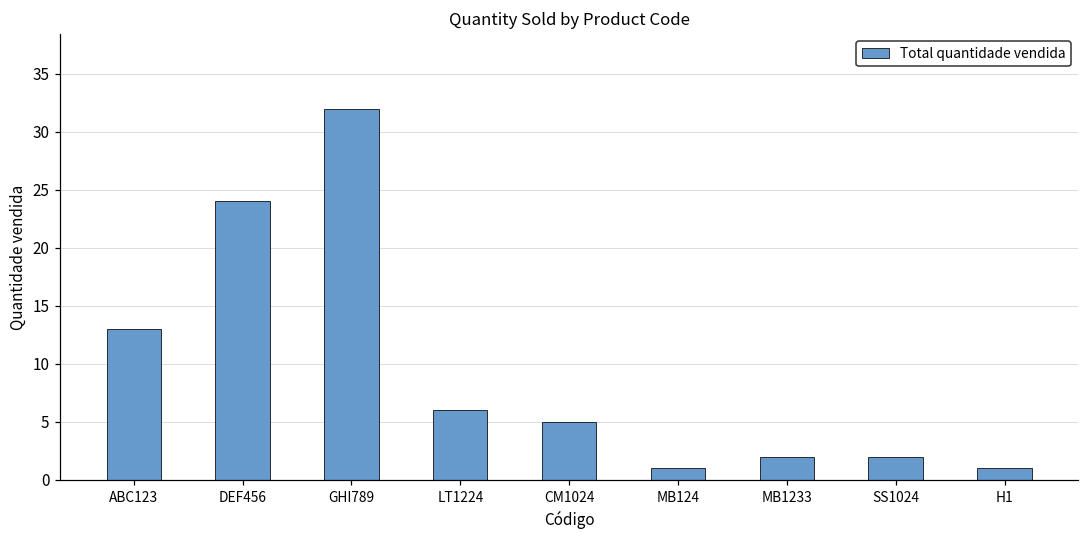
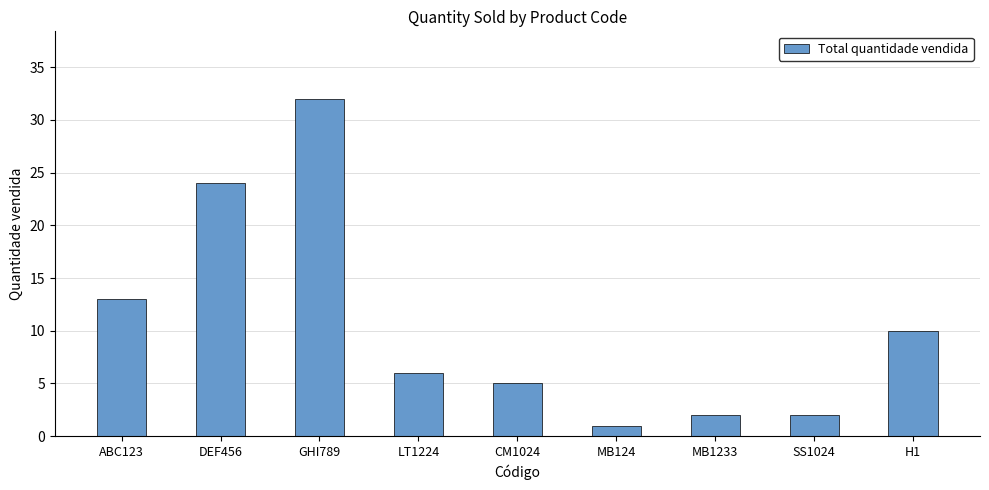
  {
    "ABC123": 13,
    "DEF456": 24,
    "GHI789": 32,
    "LT1224": 6,
    "CM1024": 5,
    "MB124": 1,
    "MB1233": 2,
    "SS1024": 2,
-   "H1": 1
+   "H1": 10
  }
